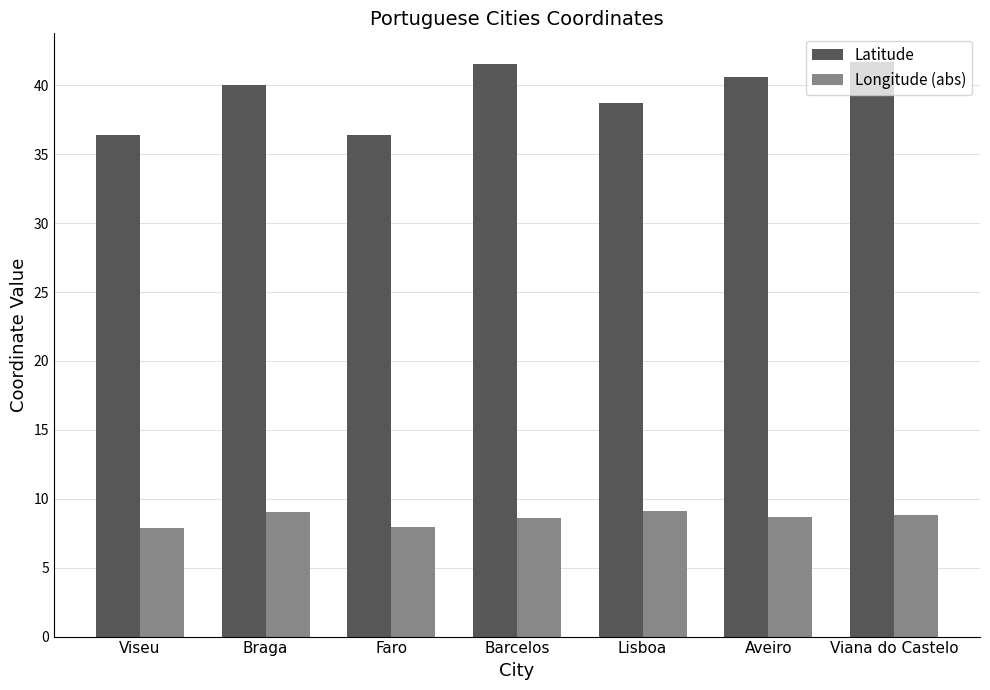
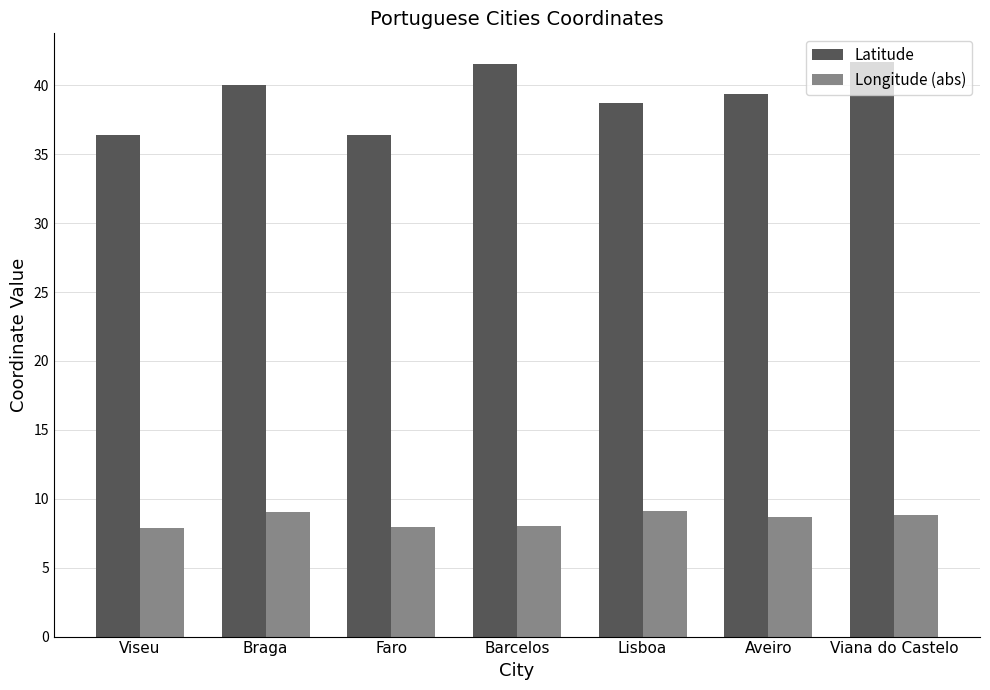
  {
    "Latitude": {
      "Viseu": 36.4,
      "Braga": 40.0,
      "Faro": 36.4,
      "Barcelos": 41.5,
      "Lisboa": 38.7,
-     "Aveiro": 40.6
+     "Aveiro": 39.4
    },
    "Longitude (abs)": {
      "Viseu": 7.9,
      "Braga": 9.0,
      "Faro": 7.9,
-     "Barcelos": 8.6,
+     "Barcelos": 8.0,
      "Lisboa": 9.1,
      "Aveiro": 8.7,
      "Viana do Castelo": 8.8
    }
  }
